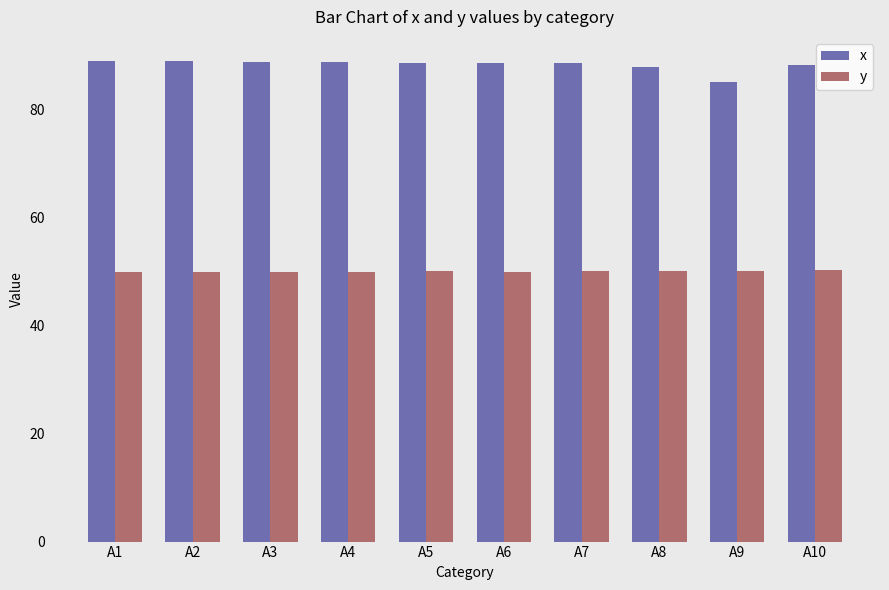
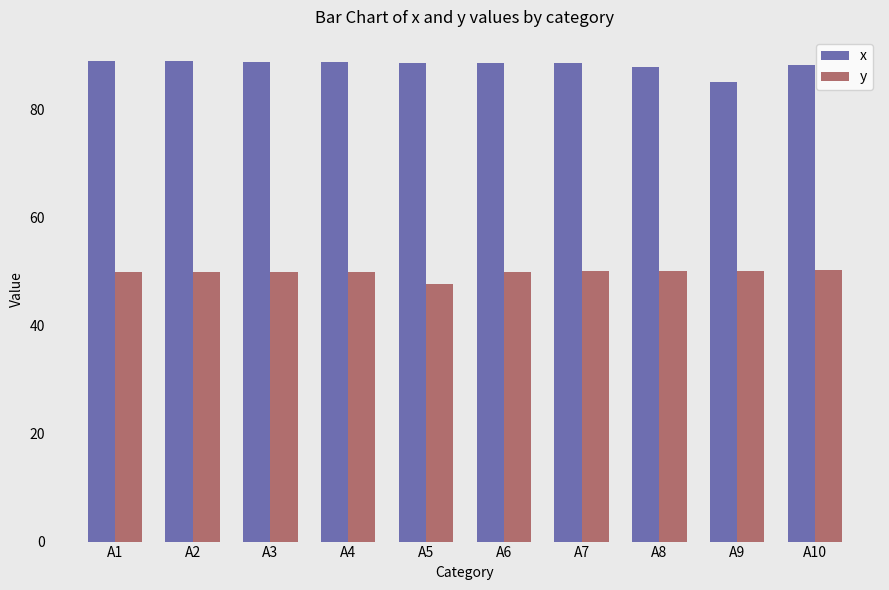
  {
    "x": {
      "A1": 89,
      "A2": 89,
      "A3": 89,
      "A4": 89,
      "A5": 89,
      "A6": 89,
      "A7": 89,
      "A8": 88,
      "A9": 85,
      "A10": 88
    },
    "y": {
      "A1": 50,
      "A2": 50,
      "A3": 50,
      "A4": 50,
-     "A5": 50,
+     "A5": 48,
      "A6": 50,
      "A7": 50,
      "A8": 50,
      "A9": 50,
      "A10": 50
    }
  }
